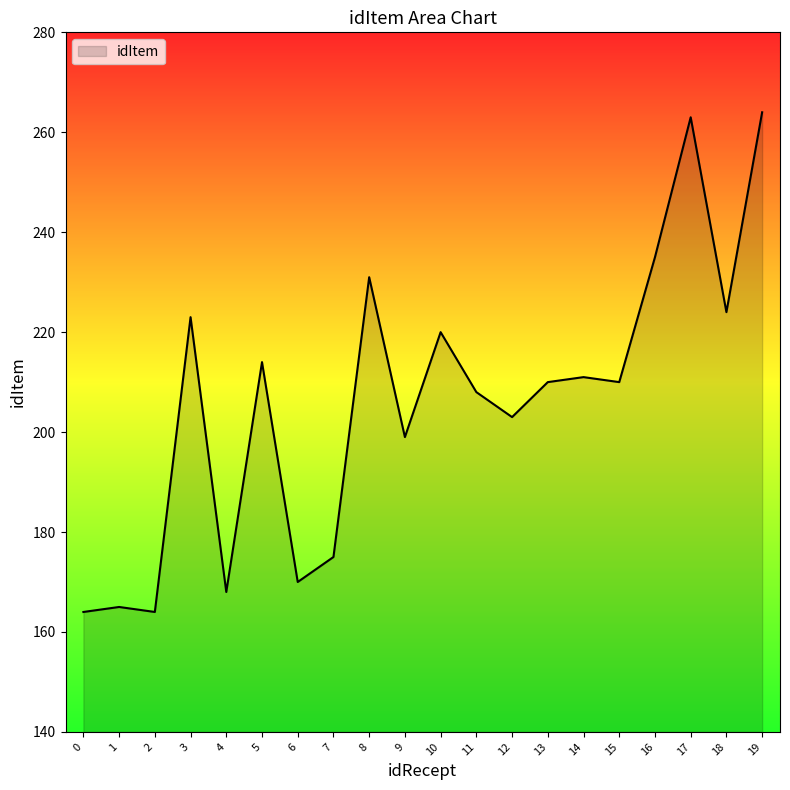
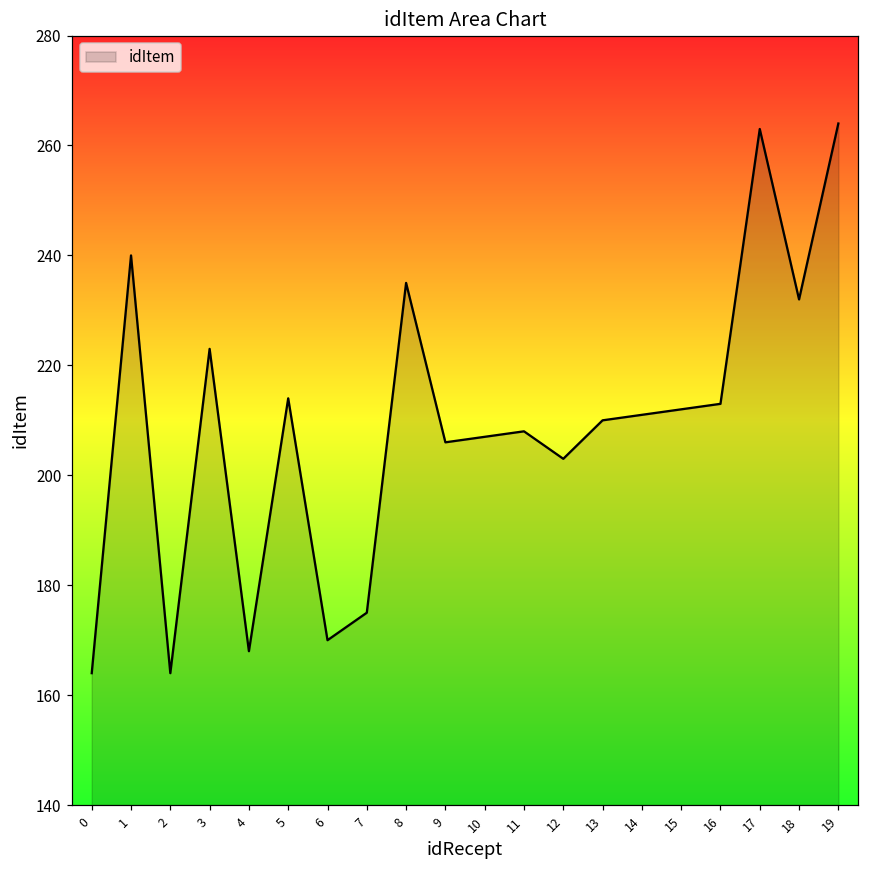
  {
    "0": 164,
-   "1": 165,
+   "1": 240,
    "2": 164,
    "3": 223,
    "4": 168,
    "5": 214,
    "6": 170,
    "7": 175,
-   "8": 231,
-   "9": 199,
-   "10": 220,
+   "8": 235,
+   "9": 206,
+   "10": 207,
    "11": 208,
    "12": 203,
    "13": 210,
    "14": 211,
-   "15": 210,
-   "16": 235,
+   "15": 212,
+   "16": 213,
    "17": 263,
-   "18": 224,
+   "18": 232,
    "19": 264
  }
